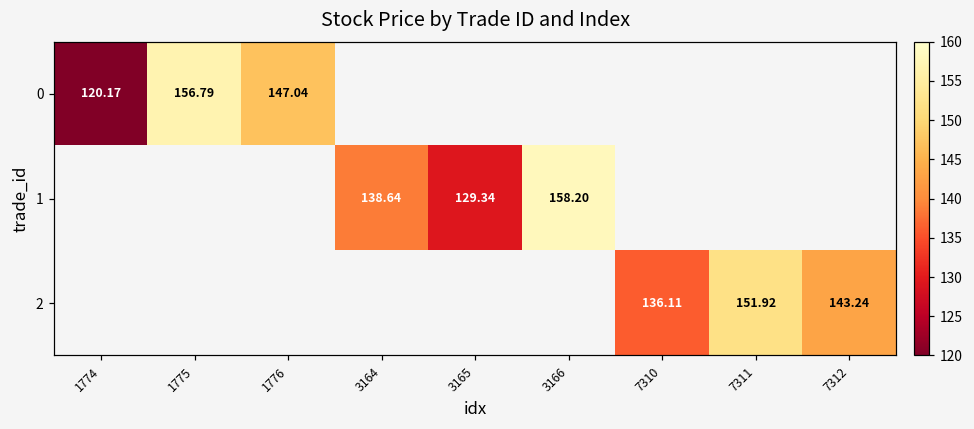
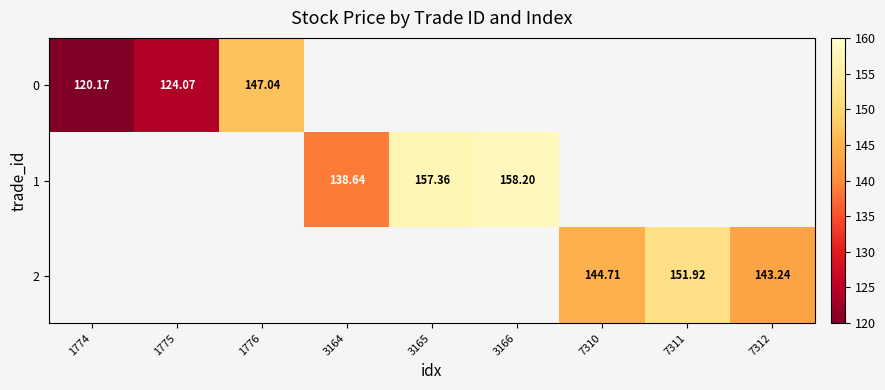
  {
    "0": {
      "1774": 120.17,
-     "1775": 156.79,
+     "1775": 124.07,
      "1776": 147.04
    },
    "1": {
      "3164": 138.64,
-     "3165": 129.34,
+     "3165": 157.36,
      "3166": 158.20
    },
    "2": {
-     "7310": 136.11,
+     "7310": 144.71,
      "7311": 151.92,
      "7312": 143.24
    }
  }
